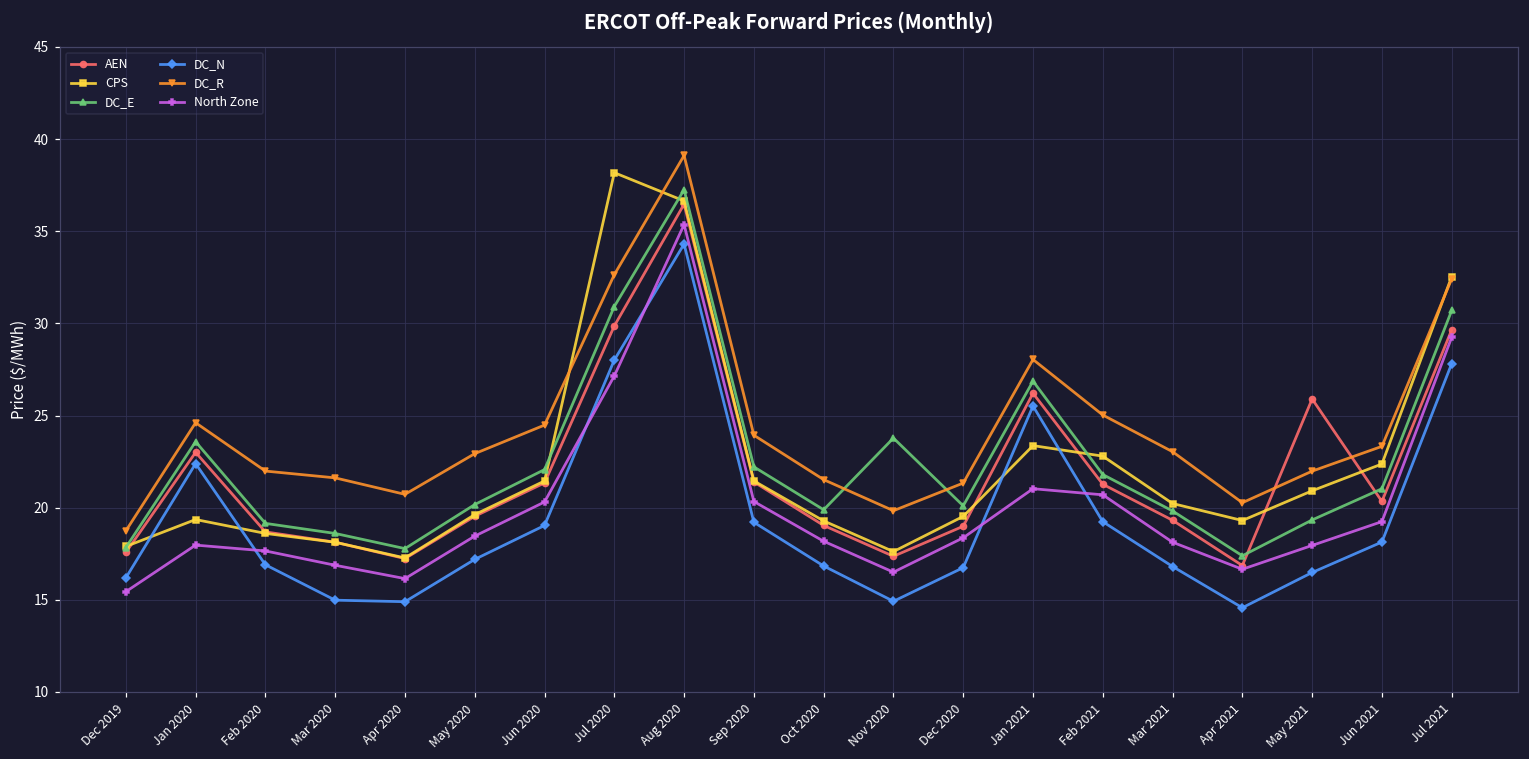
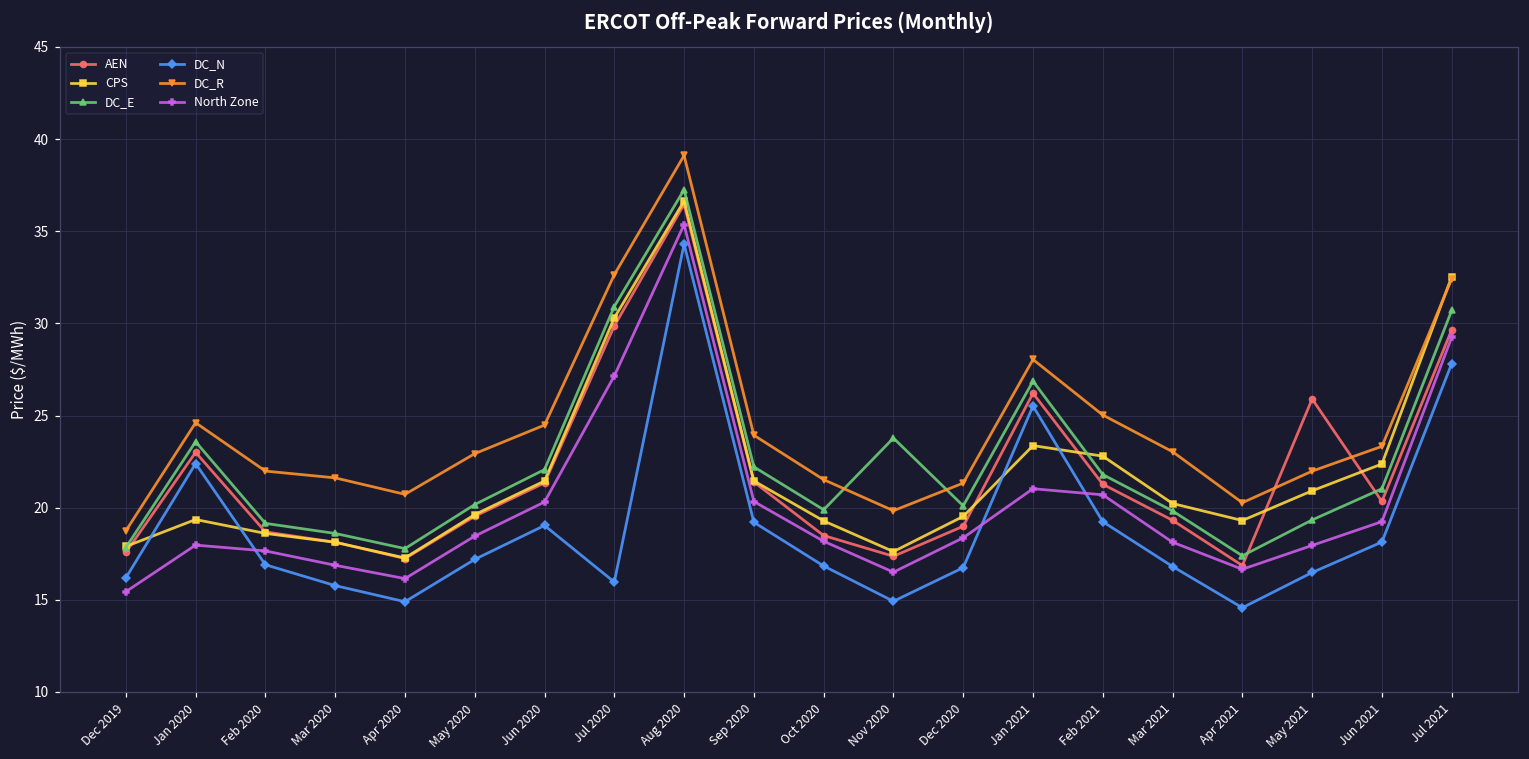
  {
    "AEN": {
      "Dec 2019": 17.6,
      "Jan 2020": 23.0,
      "Jul 2020": 29.9,
      "Aug 2020": 36.5,
-     "Oct 2020": 19.0,
+     "Oct 2020": 18.5,
      "Nov 2020": 17.4,
      "Dec 2020": 19.0,
      "Jan 2021": 26.2,
      "Feb 2021": 21.3,
      "Mar 2021": 19.3,
      "Apr 2021": 16.9,
      "May 2021": 25.9,
      "Jun 2021": 20.3,
      "Jul 2021": 29.7
    },
    "CPS": {
      "Jan 2020": 19.4,
-     "Jul 2020": 38.2,
+     "Jul 2020": 30.3,
      "Aug 2020": 36.6,
      "Oct 2020": 19.3,
      "Nov 2020": 17.6,
      "Dec 2020": 19.5,
      "Jan 2021": 23.4,
      "Feb 2021": 22.8,
      "Mar 2021": 20.2,
      "Apr 2021": 19.3,
      "May 2021": 20.9,
      "Jun 2021": 22.4
    },
    "DC_E": {
      "Jan 2020": 23.6,
      "Feb 2020": 19.1,
      "Mar 2020": 18.6,
      "Apr 2020": 17.8,
      "May 2020": 20.2,
      "Jun 2020": 22.1,
      "Jul 2020": 30.9,
      "Aug 2020": 37.3,
      "Sep 2020": 22.2,
      "Oct 2020": 19.9,
      "Nov 2020": 23.8,
      "Dec 2020": 20.1,
      "Jan 2021": 26.9,
      "Feb 2021": 21.8,
      "Mar 2021": 19.8,
      "Apr 2021": 17.4,
      "May 2021": 19.3,
      "Jun 2021": 21.0,
      "Jul 2021": 30.7
    },
    "DC_N": {
      "Dec 2019": 16.2,
      "Jan 2020": 22.4,
      "Feb 2020": 16.9,
-     "Mar 2020": 15.0,
+     "Mar 2020": 15.8,
      "Apr 2020": 14.9,
      "May 2020": 17.2,
      "Jun 2020": 19.0,
-     "Jul 2020": 28.0,
+     "Jul 2020": 16.0,
      "Aug 2020": 34.3,
      "Sep 2020": 19.2,
      "Oct 2020": 16.8,
      "Nov 2020": 14.9,
      "Dec 2020": 16.7,
      "Jan 2021": 25.5,
      "Feb 2021": 19.2,
      "Mar 2021": 16.8,
      "Apr 2021": 14.6,
      "May 2021": 16.5,
      "Jun 2021": 18.1,
      "Jul 2021": 27.8
    },
    "DC_R": {
      "Dec 2019": 18.7,
      "Jan 2020": 24.6,
      "Feb 2020": 22.0,
      "Mar 2020": 21.6,
      "Apr 2020": 20.7,
      "May 2020": 22.9,
      "Jun 2020": 24.5,
      "Jul 2020": 32.6,
      "Aug 2020": 39.1,
      "Sep 2020": 23.9,
      "Oct 2020": 21.5,
      "Nov 2020": 19.8,
      "Dec 2020": 21.3,
      "Jan 2021": 28.0,
      "Feb 2021": 25.0,
      "Mar 2021": 23.0,
      "Apr 2021": 20.3,
      "May 2021": 22.0,
      "Jun 2021": 23.3
    },
    "North Zone": {
      "Dec 2019": 15.4,
      "Jan 2020": 18.0,
      "Feb 2020": 17.7,
      "Mar 2020": 16.9,
      "Apr 2020": 16.2,
      "May 2020": 18.5,
      "Jun 2020": 20.3,
      "Jul 2020": 27.2,
      "Aug 2020": 35.4,
      "Sep 2020": 20.3,
      "Oct 2020": 18.2,
      "Nov 2020": 16.5,
      "Dec 2020": 18.4,
      "Jan 2021": 21.0,
      "Feb 2021": 20.7,
      "Mar 2021": 18.1,
      "Apr 2021": 16.7,
      "May 2021": 18.0,
      "Jun 2021": 19.2,
      "Jul 2021": 29.2
    }
  }
